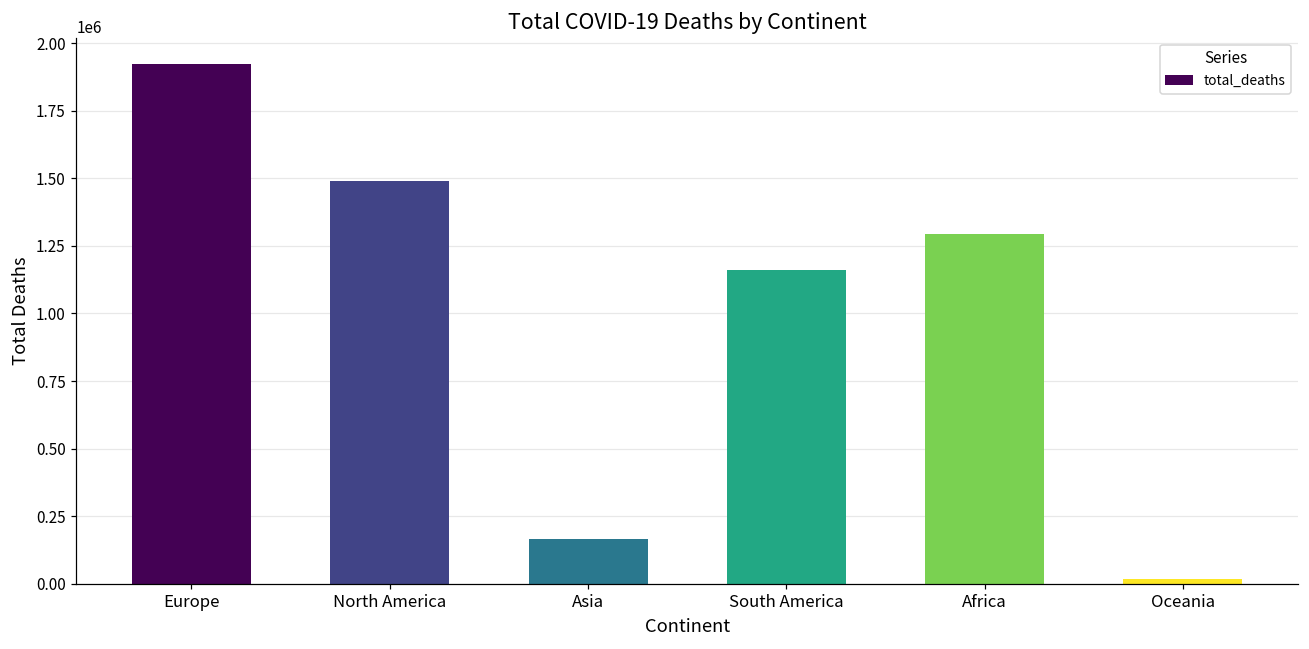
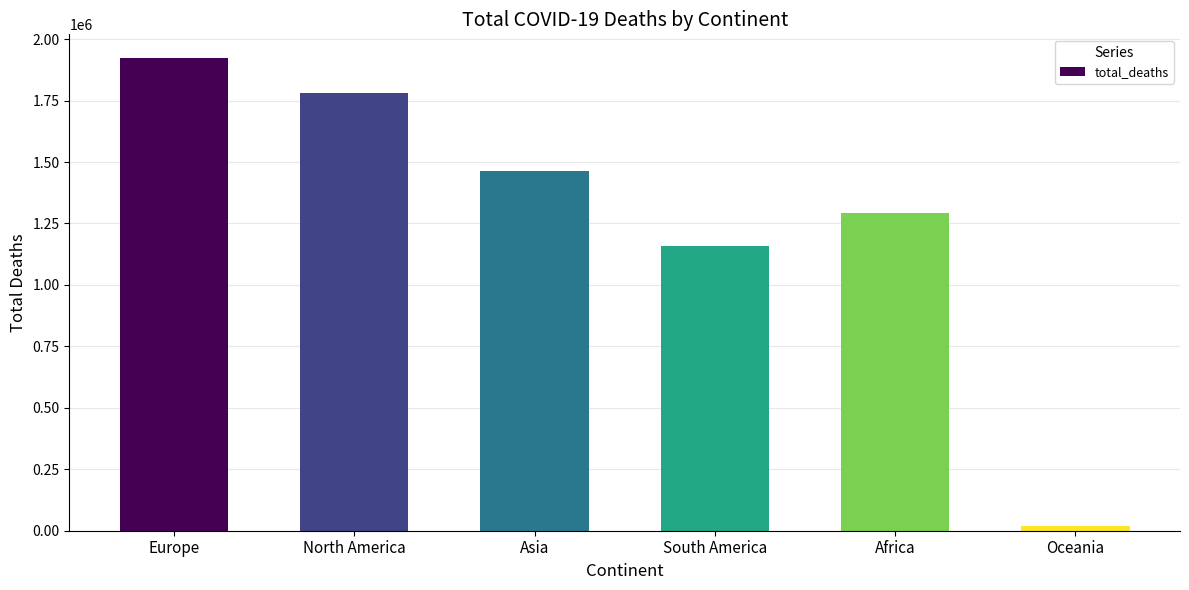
  {
    "Europe": 1920000,
-   "North America": 1490000,
-   "Asia": 160000,
+   "North America": 1780000,
+   "Asia": 1460000,
    "South America": 1160000,
    "Africa": 1290000,
    "Oceania": 20000
  }
